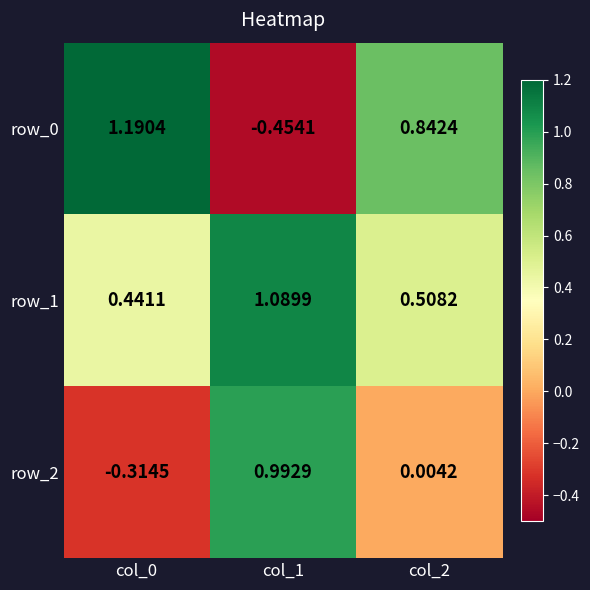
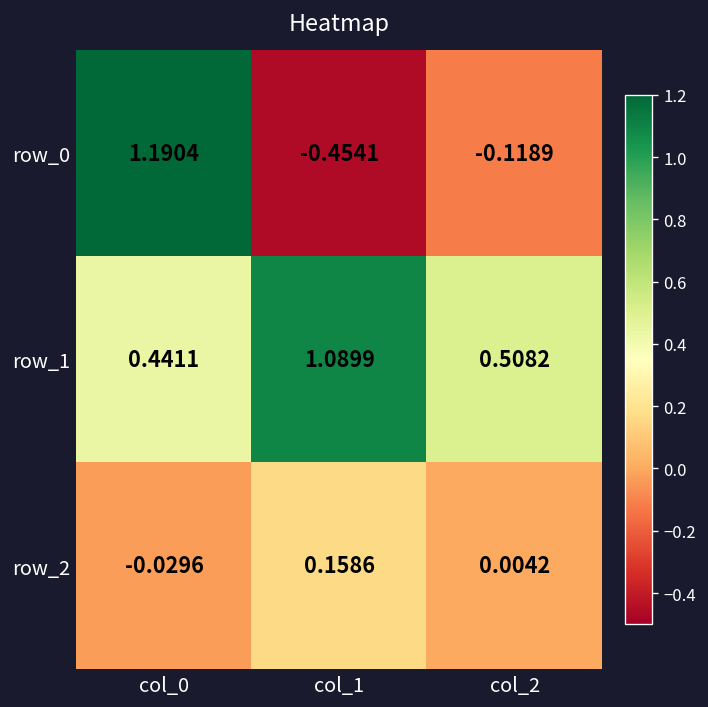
  {
    "row_0": {
      "col_0": 1.1904,
      "col_1": -0.4541,
-     "col_2": 0.8424
+     "col_2": -0.1189
    },
    "row_1": {
      "col_0": 0.4411,
      "col_1": 1.0899,
      "col_2": 0.5082
    },
    "row_2": {
-     "col_0": -0.3145,
-     "col_1": 0.9929,
+     "col_0": -0.0296,
+     "col_1": 0.1586,
      "col_2": 0.0042
    }
  }
